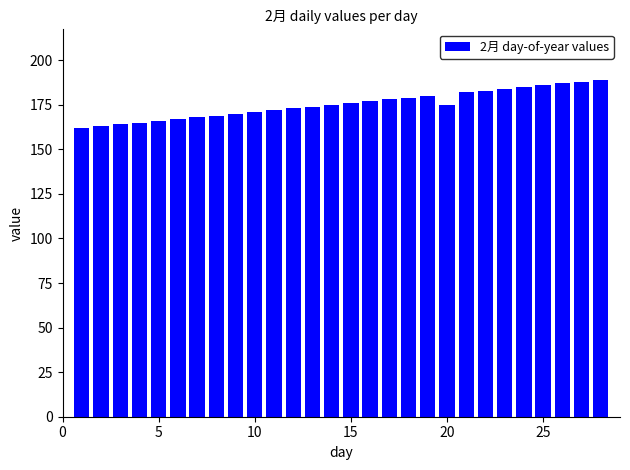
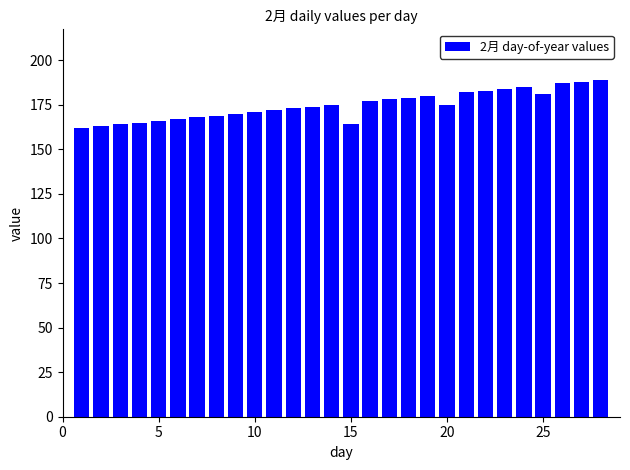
  {
    "5": 166,
    "10": 171,
-   "15": 176,
+   "15": 164,
    "20": 175,
-   "25": 186
+   "25": 181
  }
